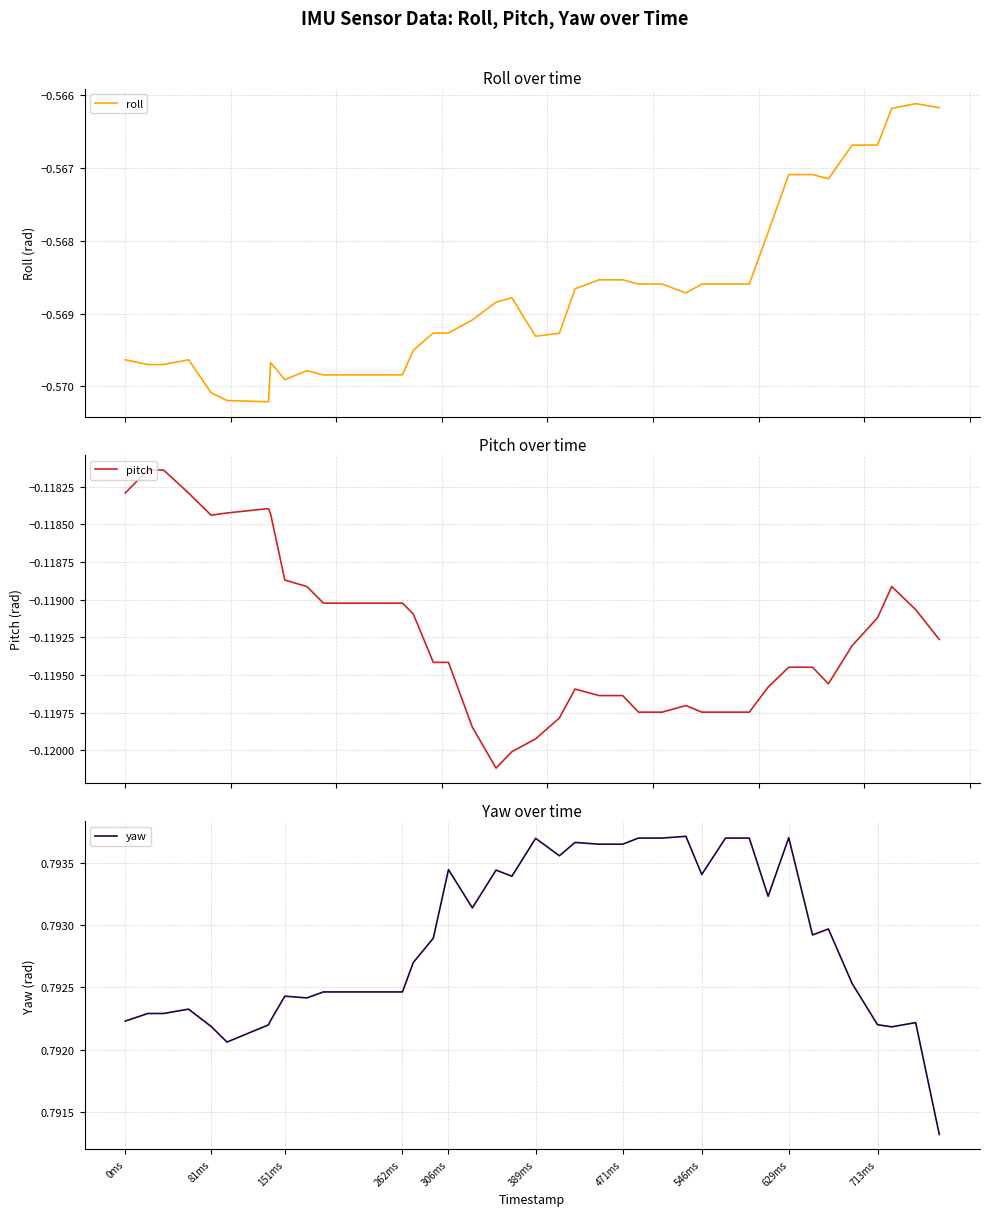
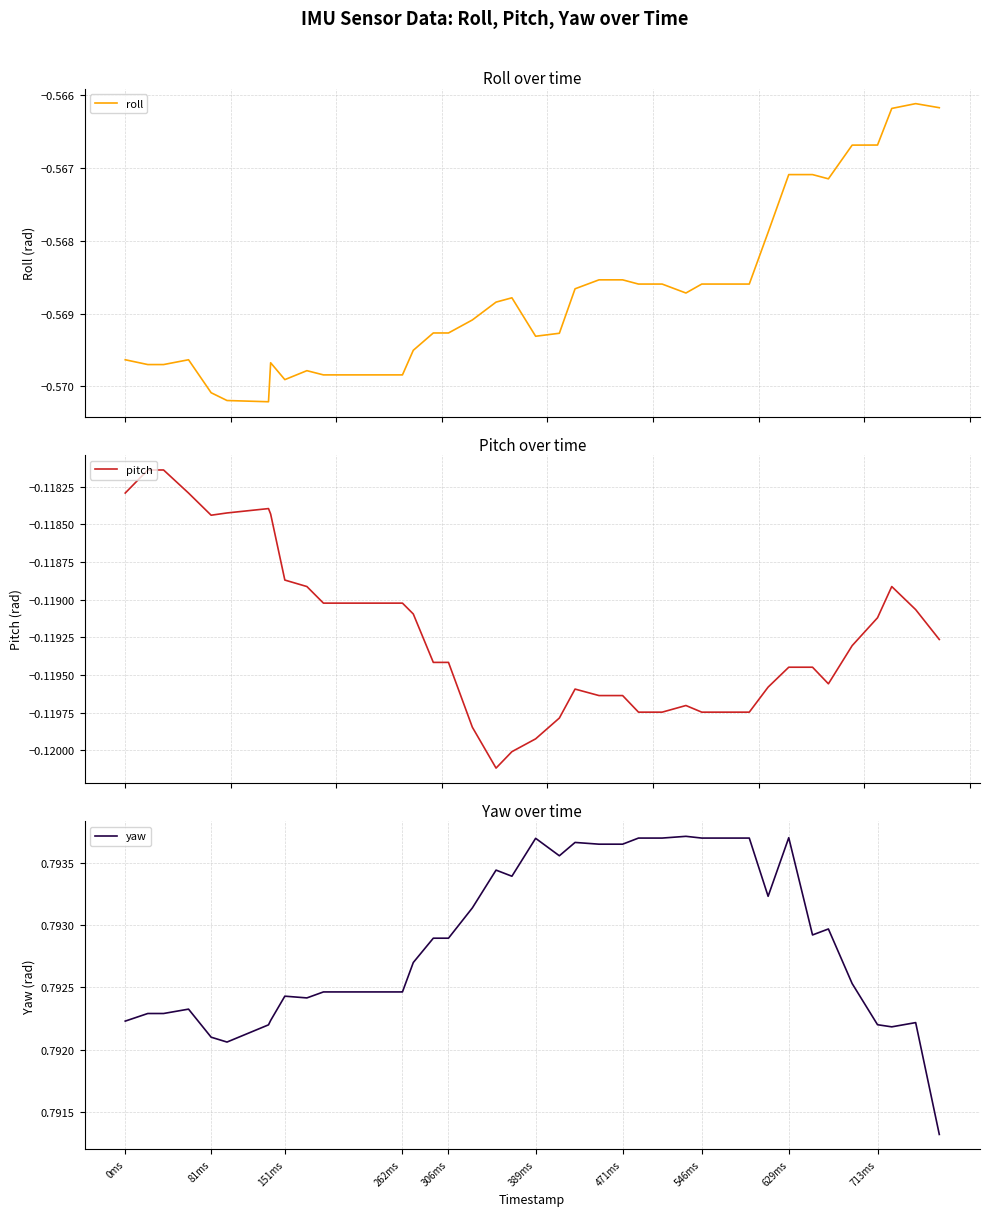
  {
    "Yaw over time": {
      "0ms": 0.79223,
-     "81ms": 0.79219,
+     "81ms": 0.79210,
      "151ms": 0.79243,
      "262ms": 0.79246,
-     "306ms": 0.79344,
+     "306ms": 0.79289,
      "389ms": 0.79370,
      "471ms": 0.79365,
-     "546ms": 0.79341,
+     "546ms": 0.79370,
      "629ms": 0.79370,
      "713ms": 0.79220
    }
  }
